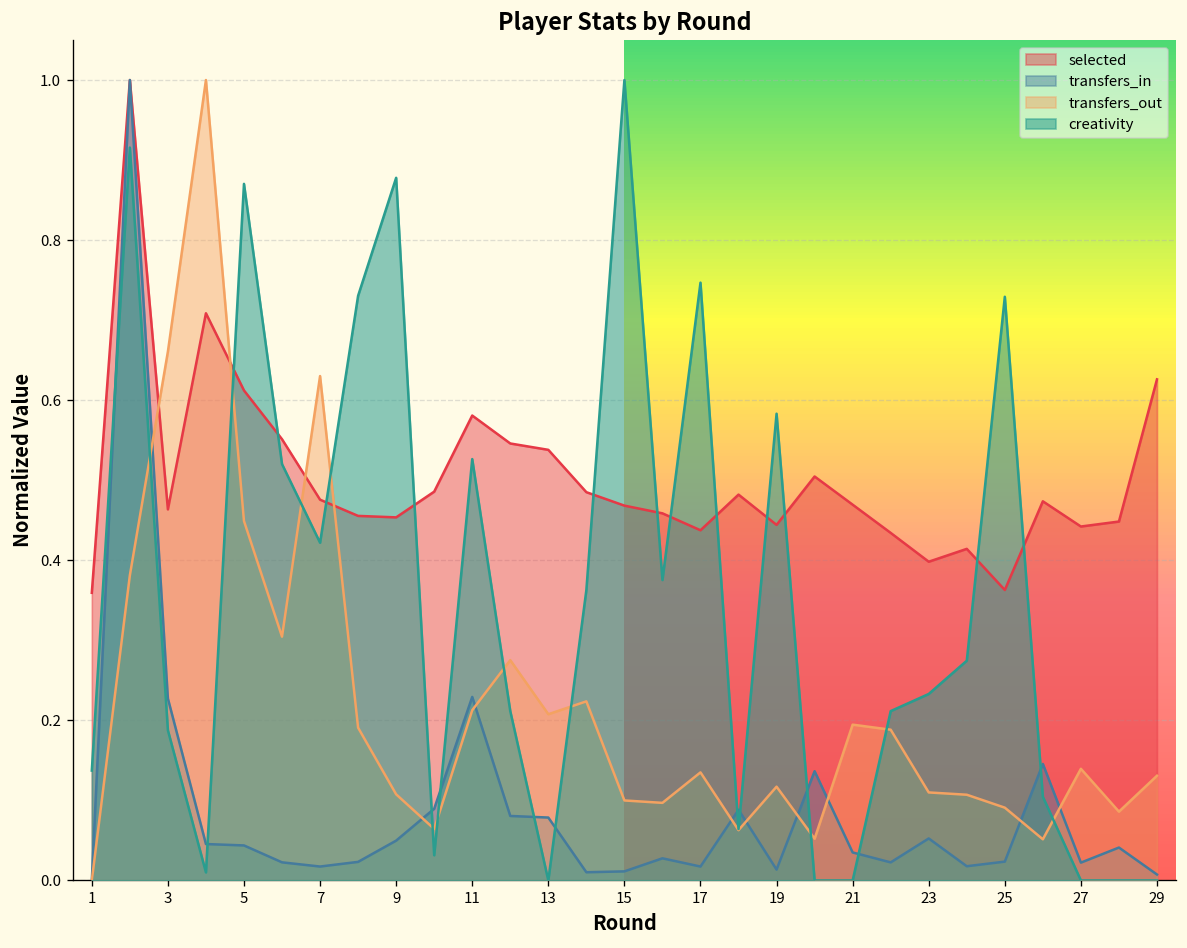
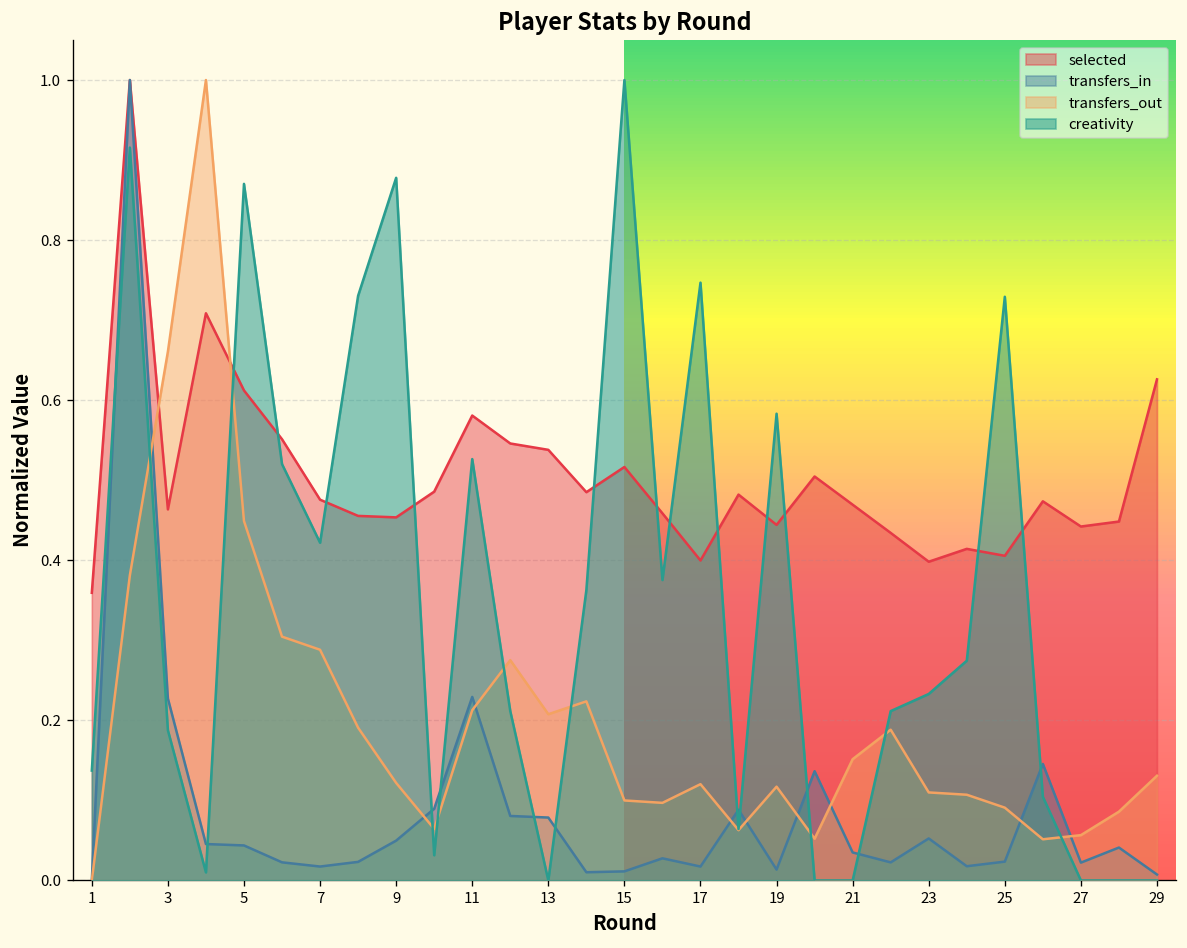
  {
    "selected": {
      "1": 0.36,
      "3": 0.46,
      "5": 0.61,
      "7": 0.48,
      "9": 0.45,
      "11": 0.58,
      "13": 0.54,
-     "15": 0.47,
-     "17": 0.44,
+     "15": 0.52,
+     "17": 0.40,
      "19": 0.44,
      "21": 0.47,
      "23": 0.40,
-     "25": 0.36,
+     "25": 0.41,
      "27": 0.44,
      "29": 0.63
    },
    "transfers_out": {
      "3": 0.66,
      "5": 0.45,
-     "7": 0.63,
-     "9": 0.11,
+     "7": 0.29,
+     "9": 0.12,
      "11": 0.21,
      "13": 0.21,
      "15": 0.10,
-     "17": 0.14,
+     "17": 0.12,
      "19": 0.12,
-     "21": 0.19,
+     "21": 0.15,
      "23": 0.11,
      "25": 0.09,
-     "27": 0.14,
+     "27": 0.06,
      "29": 0.13
    }
  }
